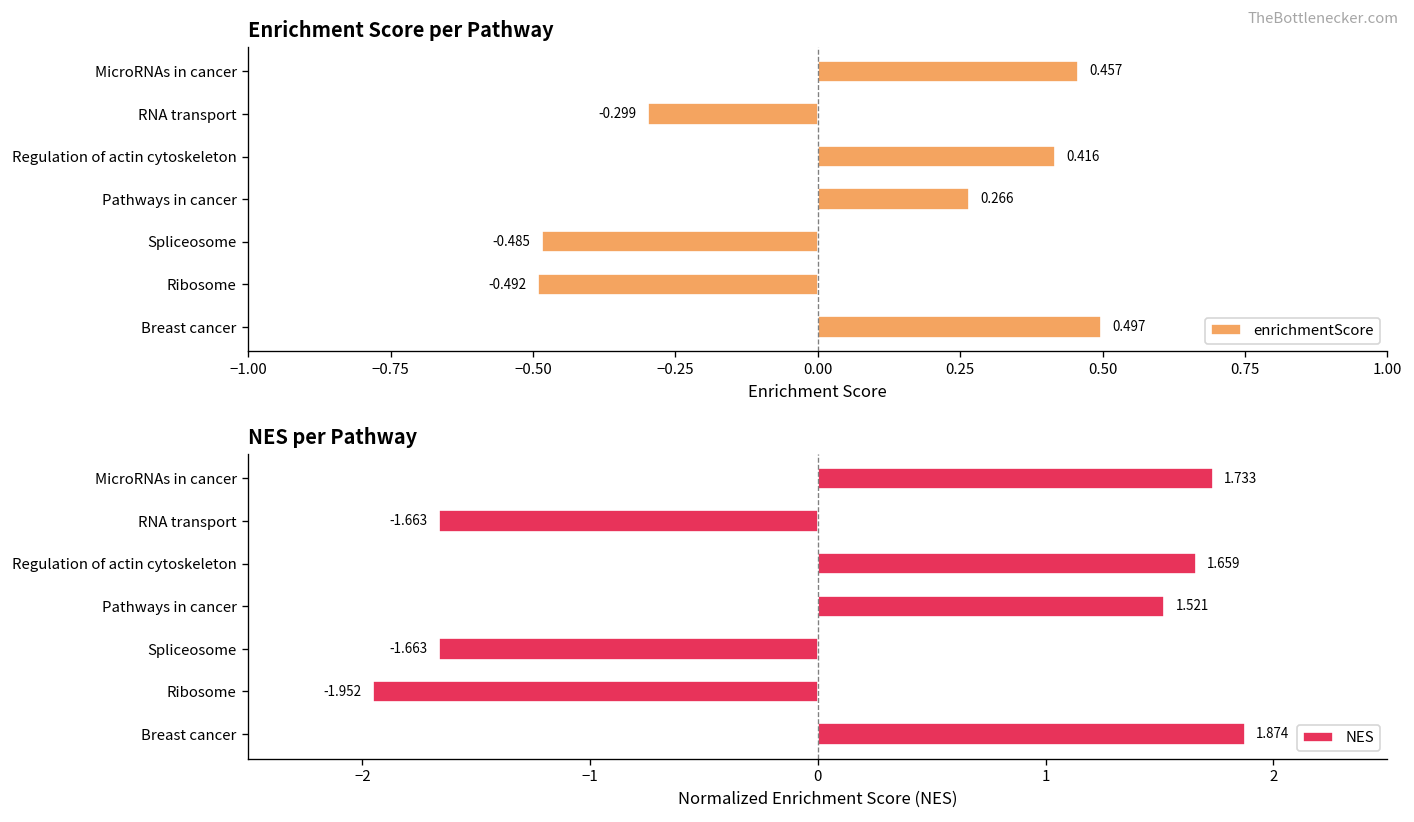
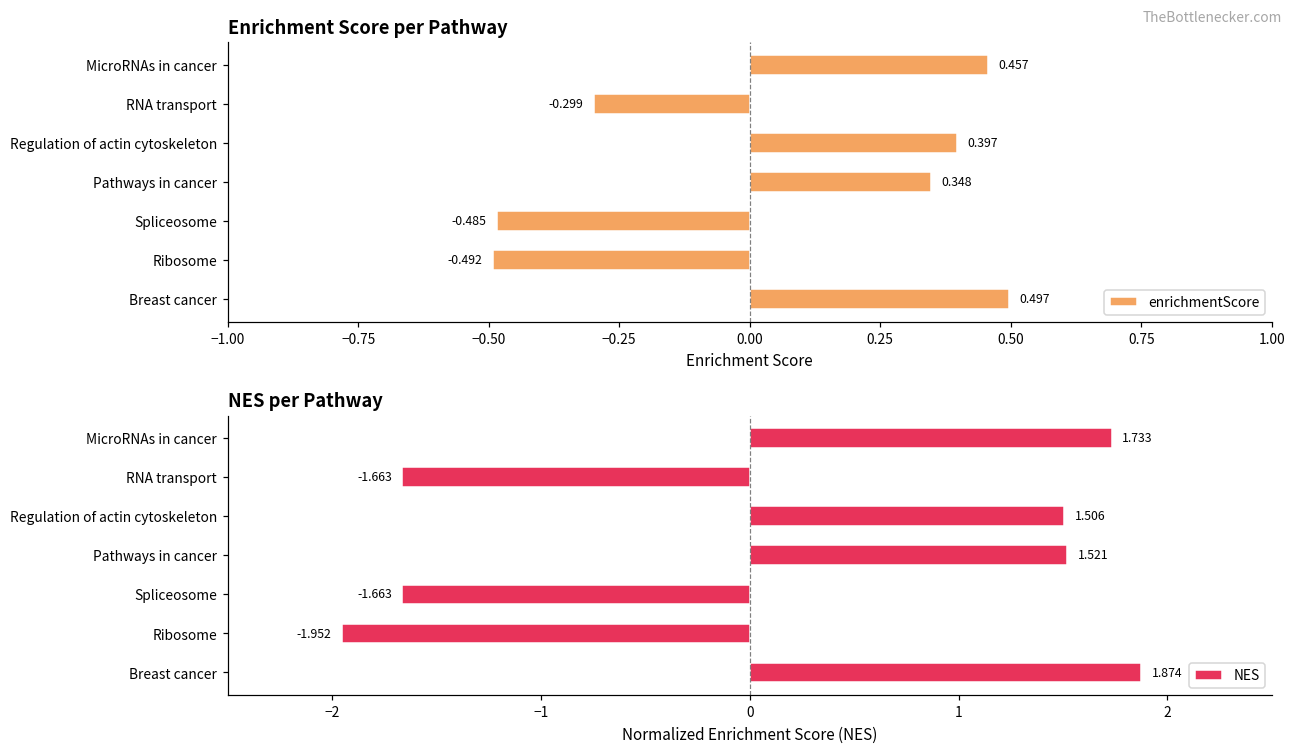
  {
    "Enrichment Score per Pathway": {
      "MicroRNAs in cancer": 0.457,
      "RNA transport": -0.299,
-     "Regulation of actin cytoskeleton": 0.416,
-     "Pathways in cancer": 0.266,
+     "Regulation of actin cytoskeleton": 0.397,
+     "Pathways in cancer": 0.348,
      "Spliceosome": -0.485,
      "Ribosome": -0.492,
      "Breast cancer": 0.497
    },
    "NES per Pathway": {
      "MicroRNAs in cancer": 1.733,
      "RNA transport": -1.663,
-     "Regulation of actin cytoskeleton": 1.659,
+     "Regulation of actin cytoskeleton": 1.506,
      "Pathways in cancer": 1.521,
      "Spliceosome": -1.663,
      "Ribosome": -1.952,
      "Breast cancer": 1.874
    }
  }
